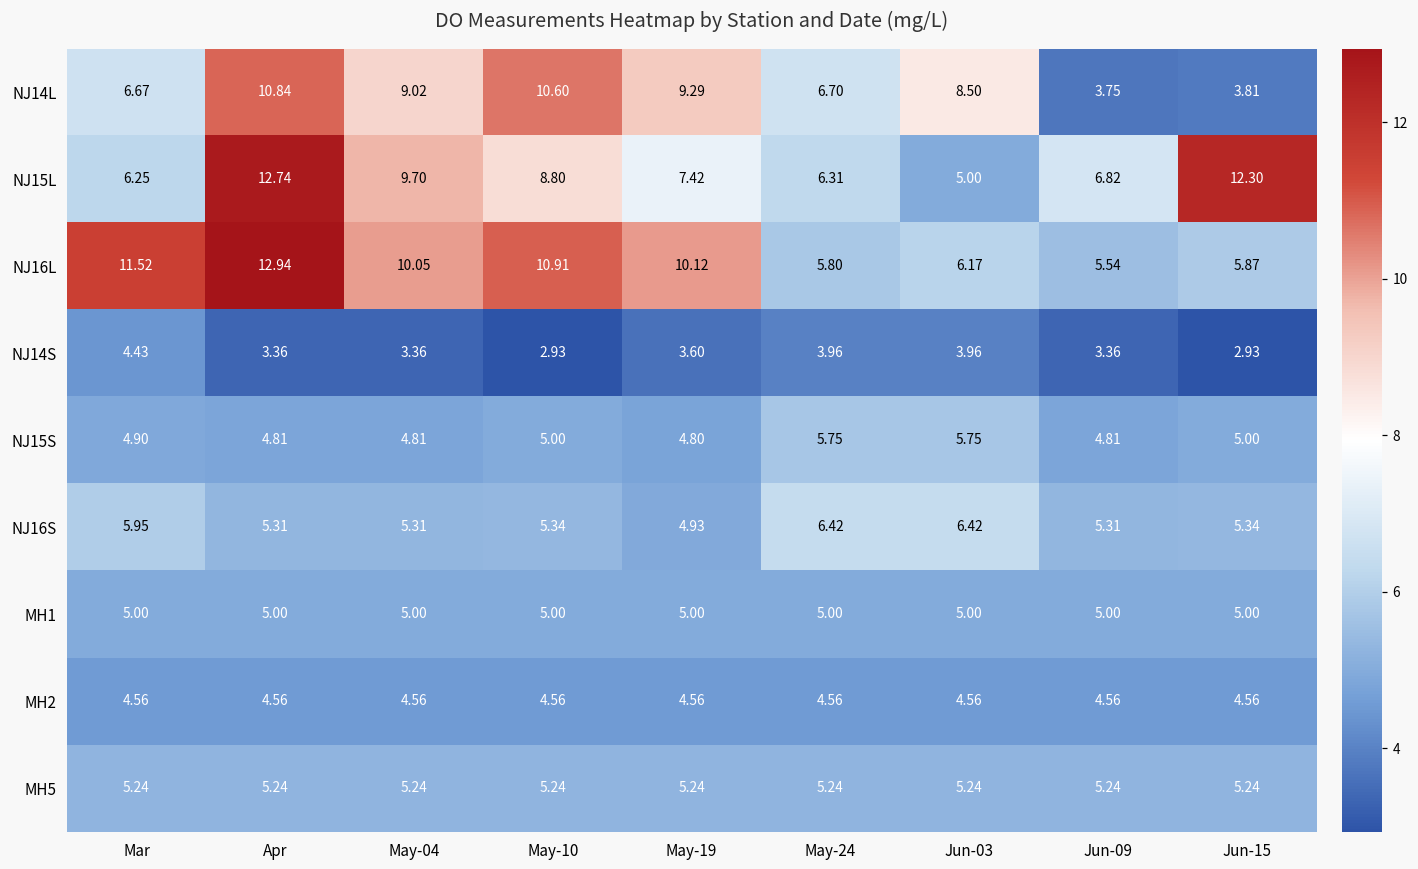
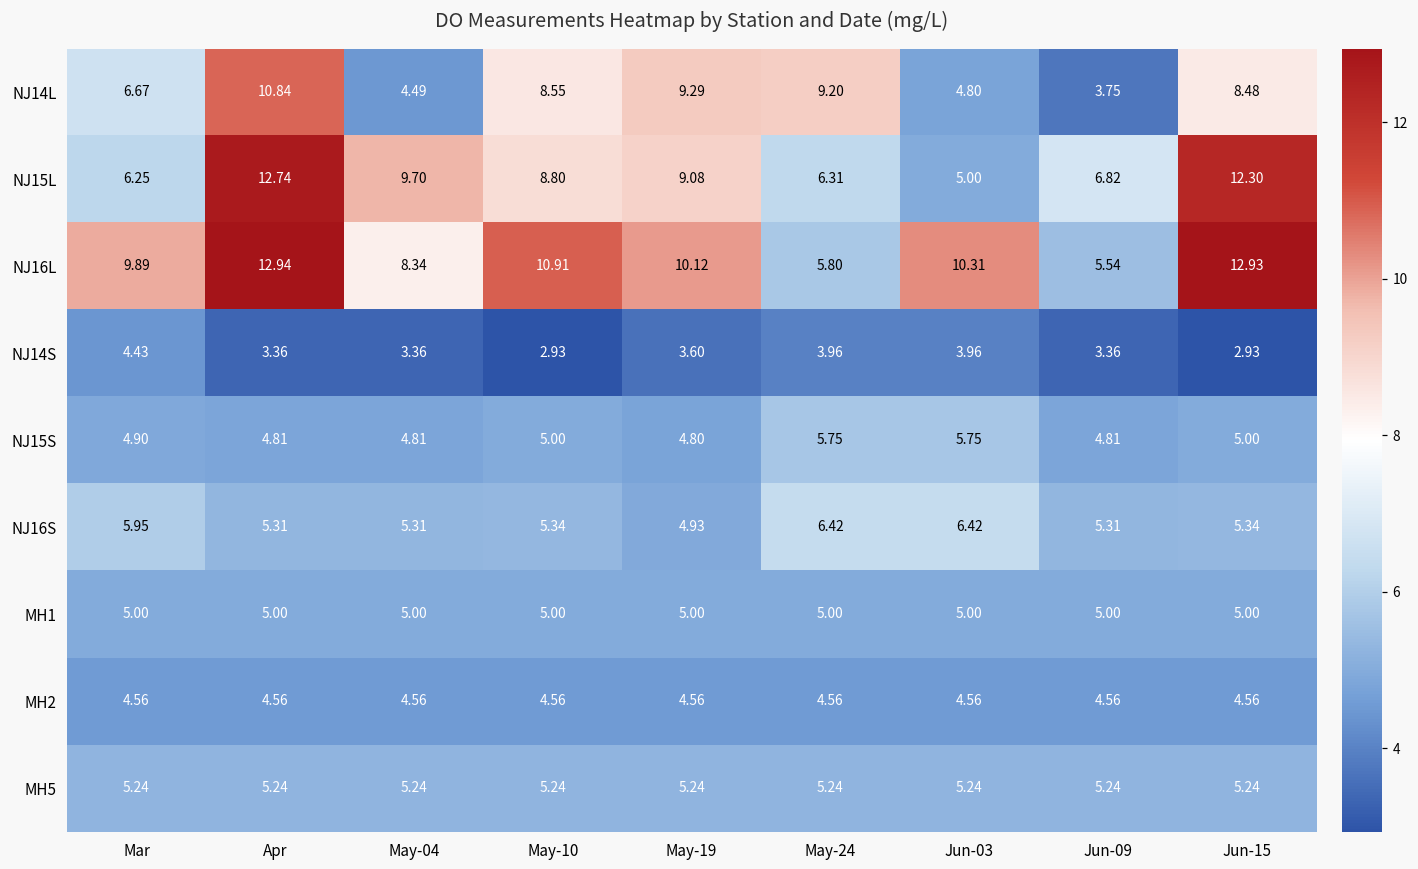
  {
    "NJ14L": {
      "Mar": 6.67,
      "Apr": 10.84,
-     "May-04": 9.02,
-     "May-10": 10.60,
+     "May-04": 4.49,
+     "May-10": 8.55,
      "May-19": 9.29,
-     "May-24": 6.70,
-     "Jun-03": 8.50,
+     "May-24": 9.20,
+     "Jun-03": 4.80,
      "Jun-09": 3.75,
-     "Jun-15": 3.81
+     "Jun-15": 8.48
    },
    "NJ15L": {
      "Mar": 6.25,
      "Apr": 12.74,
      "May-04": 9.70,
      "May-10": 8.80,
-     "May-19": 7.42,
+     "May-19": 9.08,
      "May-24": 6.31,
      "Jun-03": 5.00,
      "Jun-09": 6.82,
      "Jun-15": 12.30
    },
    "NJ16L": {
-     "Mar": 11.52,
+     "Mar": 9.89,
      "Apr": 12.94,
-     "May-04": 10.05,
+     "May-04": 8.34,
      "May-10": 10.91,
      "May-19": 10.12,
      "May-24": 5.80,
-     "Jun-03": 6.17,
+     "Jun-03": 10.31,
      "Jun-09": 5.54,
-     "Jun-15": 5.87
+     "Jun-15": 12.93
    },
    "NJ14S": {
      "Mar": 4.43,
      "Apr": 3.36,
      "May-04": 3.36,
      "May-10": 2.93,
      "May-19": 3.60,
      "May-24": 3.96,
      "Jun-03": 3.96,
      "Jun-09": 3.36,
      "Jun-15": 2.93
    },
    "NJ15S": {
      "Mar": 4.90,
      "Apr": 4.81,
      "May-04": 4.81,
      "May-10": 5.00,
      "May-19": 4.80,
      "May-24": 5.75,
      "Jun-03": 5.75,
      "Jun-09": 4.81,
      "Jun-15": 5.00
    },
    "NJ16S": {
      "Mar": 5.95,
      "Apr": 5.31,
      "May-04": 5.31,
      "May-10": 5.34,
      "May-19": 4.93,
      "May-24": 6.42,
      "Jun-03": 6.42,
      "Jun-09": 5.31,
      "Jun-15": 5.34
    },
    "MH1": {
      "Mar": 5.00,
      "Apr": 5.00,
      "May-04": 5.00,
      "May-10": 5.00,
      "May-19": 5.00,
      "May-24": 5.00,
      "Jun-03": 5.00,
      "Jun-09": 5.00,
      "Jun-15": 5.00
    },
    "MH2": {
      "Mar": 4.56,
      "Apr": 4.56,
      "May-04": 4.56,
      "May-10": 4.56,
      "May-19": 4.56,
      "May-24": 4.56,
      "Jun-03": 4.56,
      "Jun-09": 4.56,
      "Jun-15": 4.56
    },
    "MH5": {
      "Mar": 5.24,
      "Apr": 5.24,
      "May-04": 5.24,
      "May-10": 5.24,
      "May-19": 5.24,
      "May-24": 5.24,
      "Jun-03": 5.24,
      "Jun-09": 5.24,
      "Jun-15": 5.24
    }
  }
